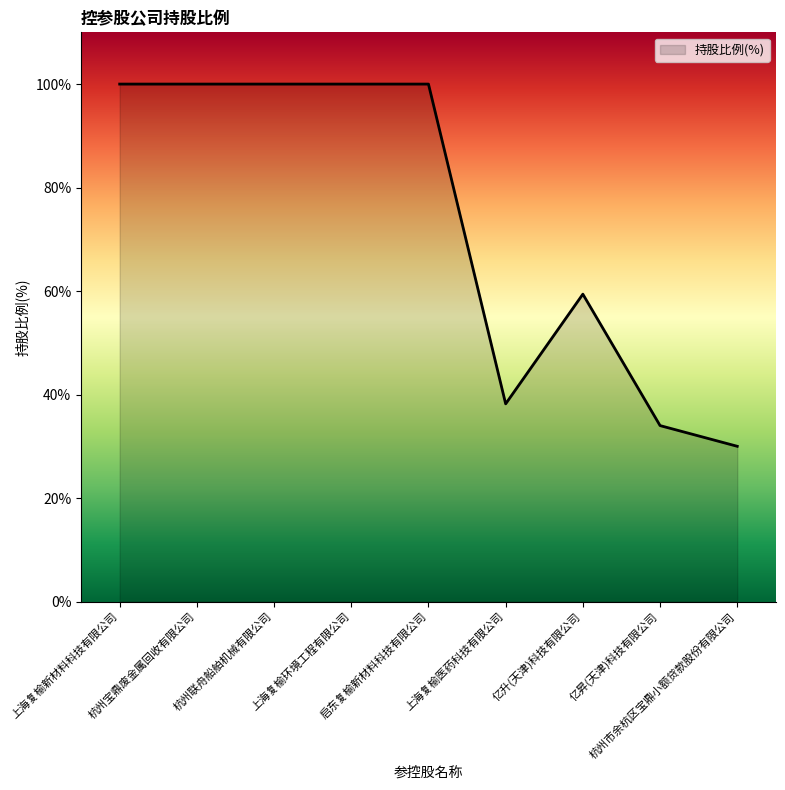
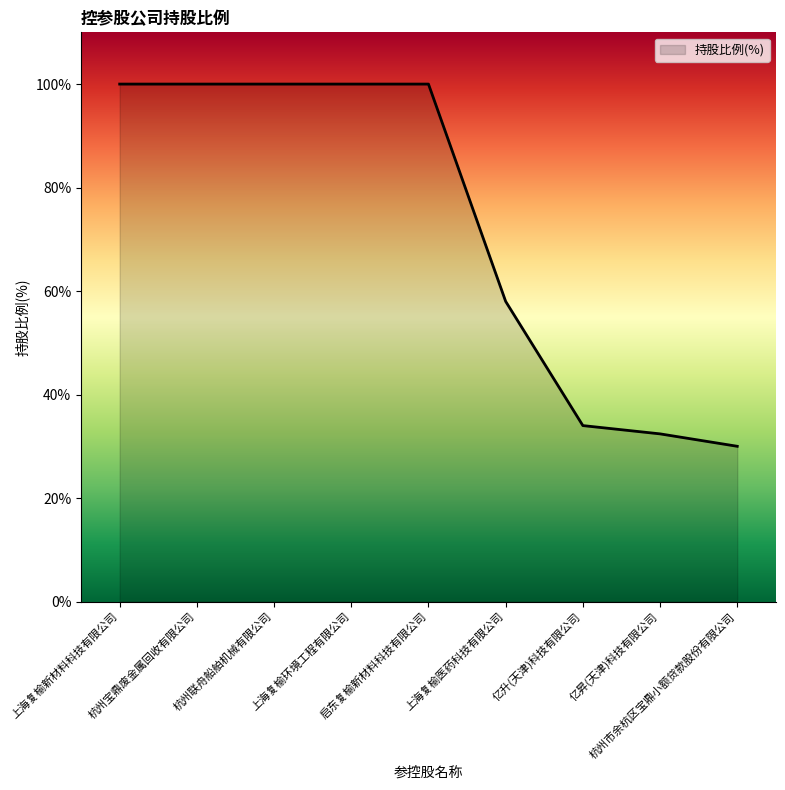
  {
    "上海复榆新材料科技有限公司": "100%",
    "杭州宝鼎废金属回收有限公司": "100%",
    "杭州联舟船舶机械有限公司": "100%",
    "上海复榆环境工程有限公司": "100%",
    "启东复榆新材料科技有限公司": "100%",
-   "上海复榆医药科技有限公司": "38%",
-   "亿升(天津)科技有限公司": "59%",
-   "亿昇(天津)科技有限公司": "34%",
+   "上海复榆医药科技有限公司": "58%",
+   "亿升(天津)科技有限公司": "34%",
+   "亿昇(天津)科技有限公司": "32%",
    "杭州市余杭区宝鼎小额贷款股份有限公司": "30%"
  }
